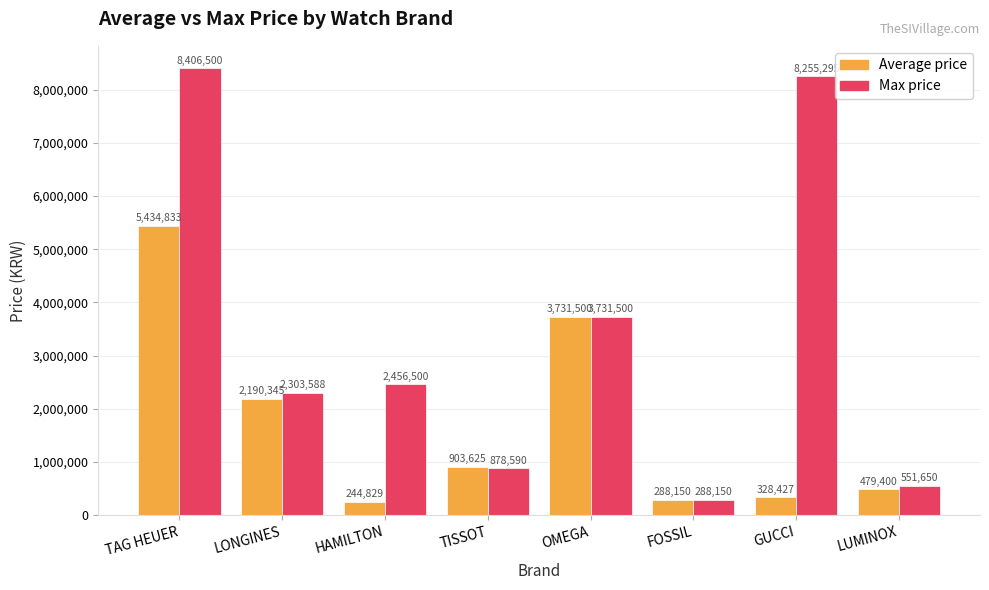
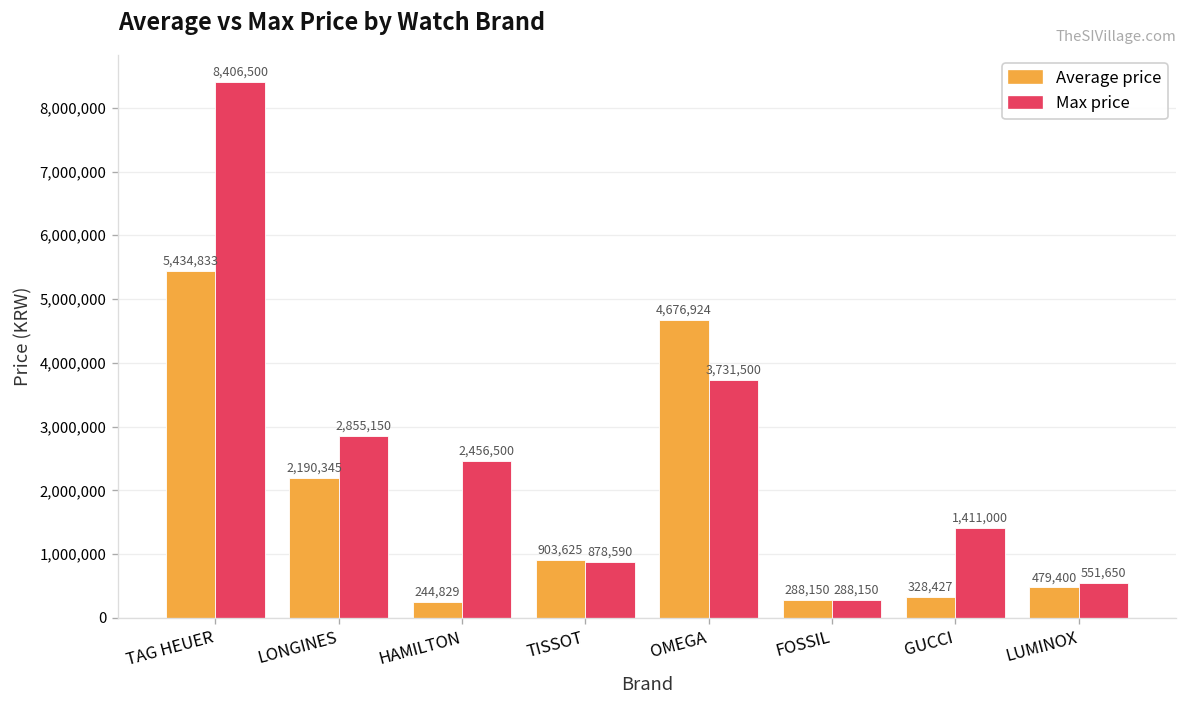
  {
    "Average price": {
      "TAG HEUER": "5,434,833",
      "LONGINES": "2,190,345",
      "HAMILTON": "244,829",
      "TISSOT": "903,625",
-     "OMEGA": "3,731,500",
+     "OMEGA": "4,676,924",
      "FOSSIL": "288,150",
      "GUCCI": "328,427",
      "LUMINOX": "479,400"
    },
    "Max price": {
      "TAG HEUER": "8,406,500",
-     "LONGINES": "2,303,588",
+     "LONGINES": "2,855,150",
      "HAMILTON": "2,456,500",
      "TISSOT": "878,590",
      "OMEGA": "3,731,500",
      "FOSSIL": "288,150",
-     "GUCCI": "8,300,000",
+     "GUCCI": "1,400,000",
      "LUMINOX": "551,650"
    }
  }
